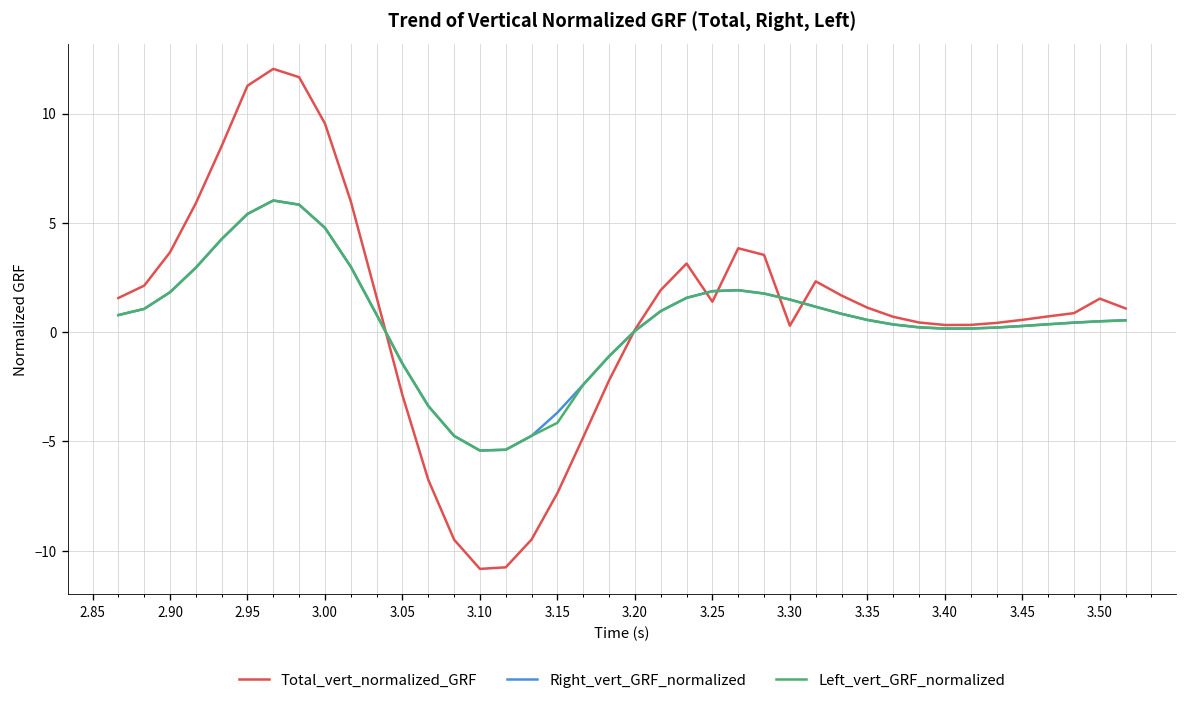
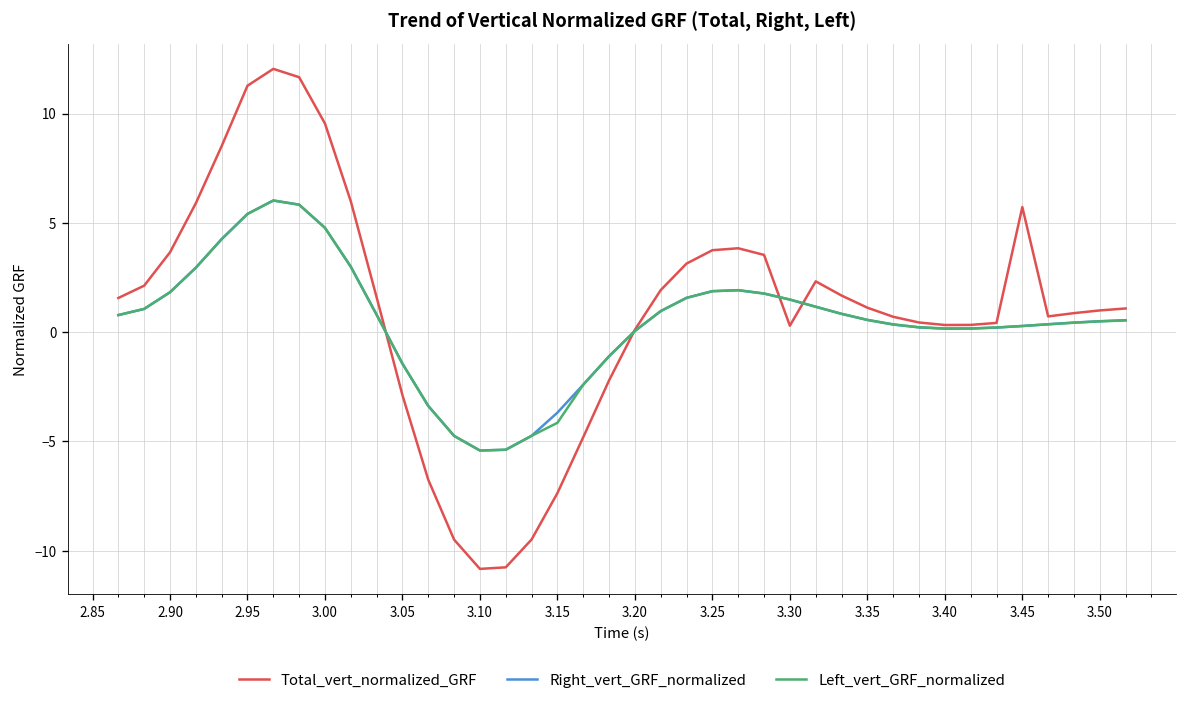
  {
    "Total_vert_normalized_GRF": {
      "2.90": 3.7,
      "2.95": 11.3,
      "3.00": 9.5,
      "3.05": -2.9,
      "3.10": -10.8,
      "3.15": -7.4,
-     "3.25": 1.4,
+     "3.25": 3.7,
      "3.30": 0.3,
      "3.35": 1.1,
      "3.40": 0.3,
-     "3.45": 0.6,
-     "3.50": 1.5
+     "3.45": 5.7,
+     "3.50": 1.0
    },
    "Right_vert_GRF_normalized": {
      "3.15": -3.7
    },
    "Left_vert_GRF_normalized": {
      "3.15": -4.1
    }
  }
